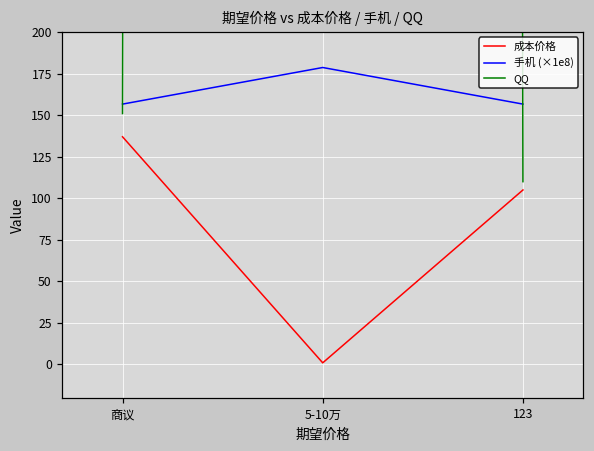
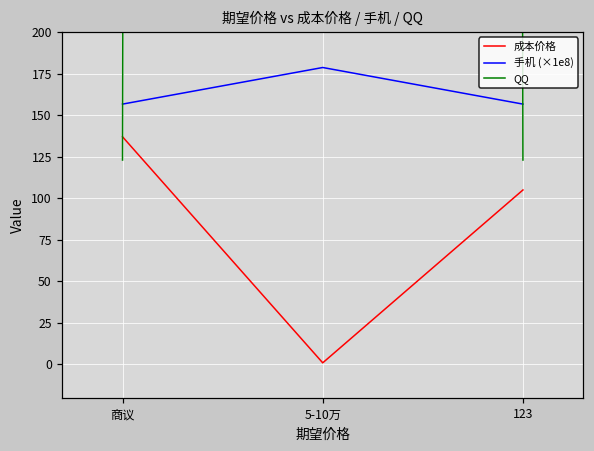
  {
    "成本价格": {
      "商议": 137,
      "5-10万": 1,
      "123": 105
    },
    "手机 (×1e8)": {
      "商议": 157,
      "5-10万": 179,
      "123": 157
    },
    "QQ": {
-     "商议": 151,
-     "123": 110
+     "商议": 123,
+     "123": 123
    }
  }
